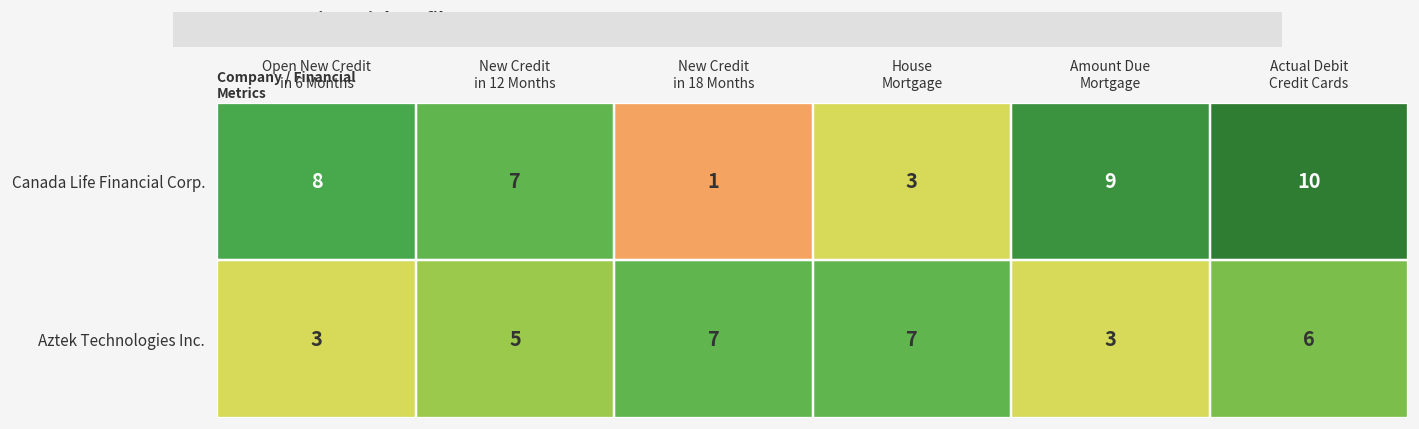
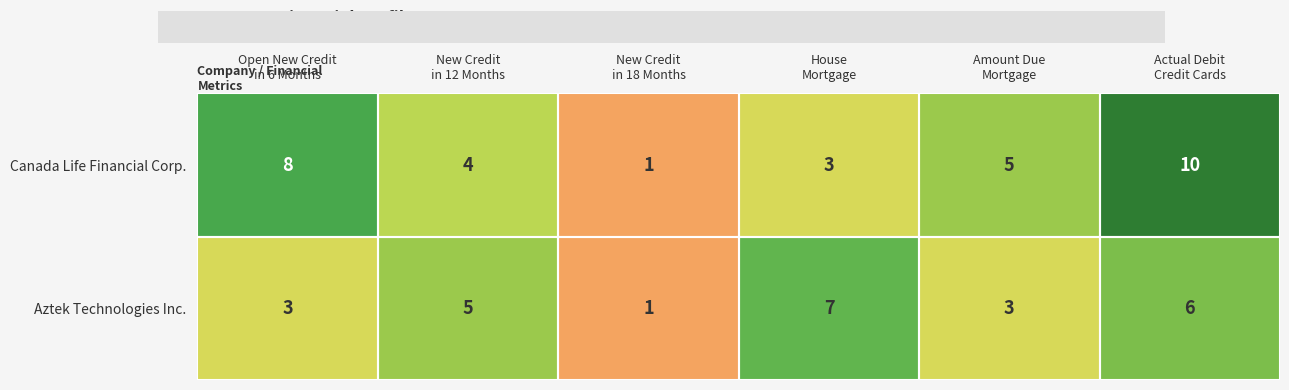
  {
    "Canada Life Financial Corp.": {
      "Open New Credit in 6 Months": 8,
-     "New Credit in 12 Months": 7,
+     "New Credit in 12 Months": 4,
      "New Credit in 18 Months": 1,
      "House Mortgage": 3,
-     "Amount Due Mortgage": 9,
+     "Amount Due Mortgage": 5,
      "Actual Debit Credit Cards": 10
    },
    "Aztek Technologies Inc.": {
      "Open New Credit in 6 Months": 3,
      "New Credit in 12 Months": 5,
-     "New Credit in 18 Months": 7,
+     "New Credit in 18 Months": 1,
      "House Mortgage": 7,
      "Amount Due Mortgage": 3,
      "Actual Debit Credit Cards": 6
    }
  }
